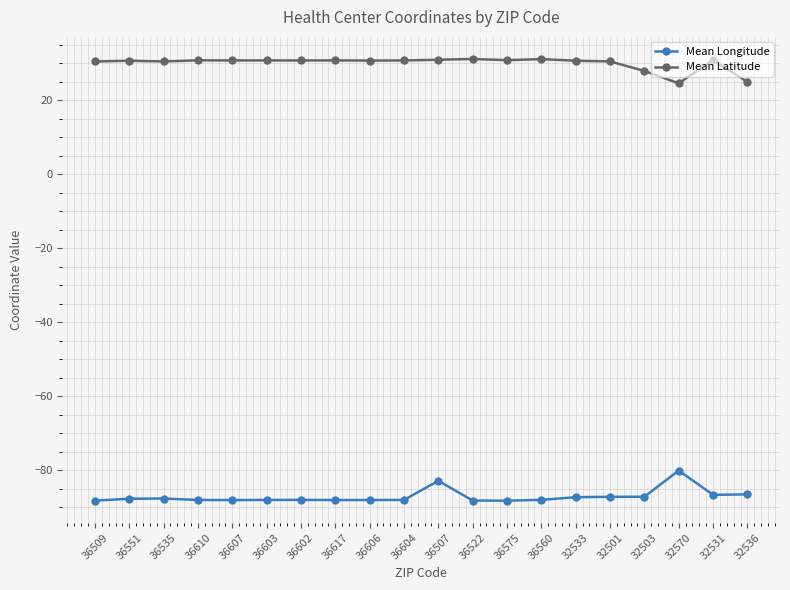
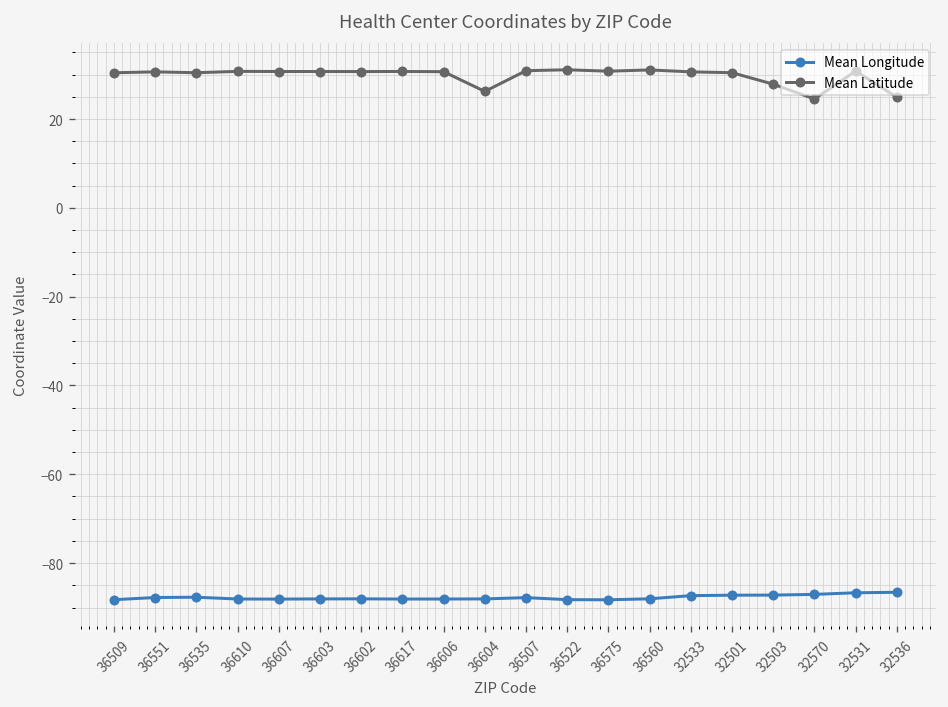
  {
    "Mean Longitude": {
      "36509": -88,
      "36551": -88,
      "36535": -88,
      "36610": -88,
      "36607": -88,
      "36603": -88,
      "36602": -88,
      "36617": -88,
      "36606": -88,
      "36604": -88,
-     "36507": -83,
+     "36507": -88,
      "36522": -88,
      "36575": -88,
      "36560": -88,
      "32533": -87,
      "32501": -87,
      "32503": -87,
-     "32570": -80,
+     "32570": -87,
      "32531": -87,
      "32536": -87
    },
    "Mean Latitude": {
      "36509": 30,
      "36551": 31,
      "36535": 30,
      "36610": 31,
      "36607": 31,
      "36603": 31,
      "36602": 31,
      "36617": 31,
      "36606": 31,
-     "36604": 31,
+     "36604": 26,
      "36507": 31,
      "36522": 31,
      "36575": 31,
      "36560": 31,
      "32533": 31,
      "32501": 30,
      "32503": 28,
      "32570": 25,
      "32536": 25
    }
  }
